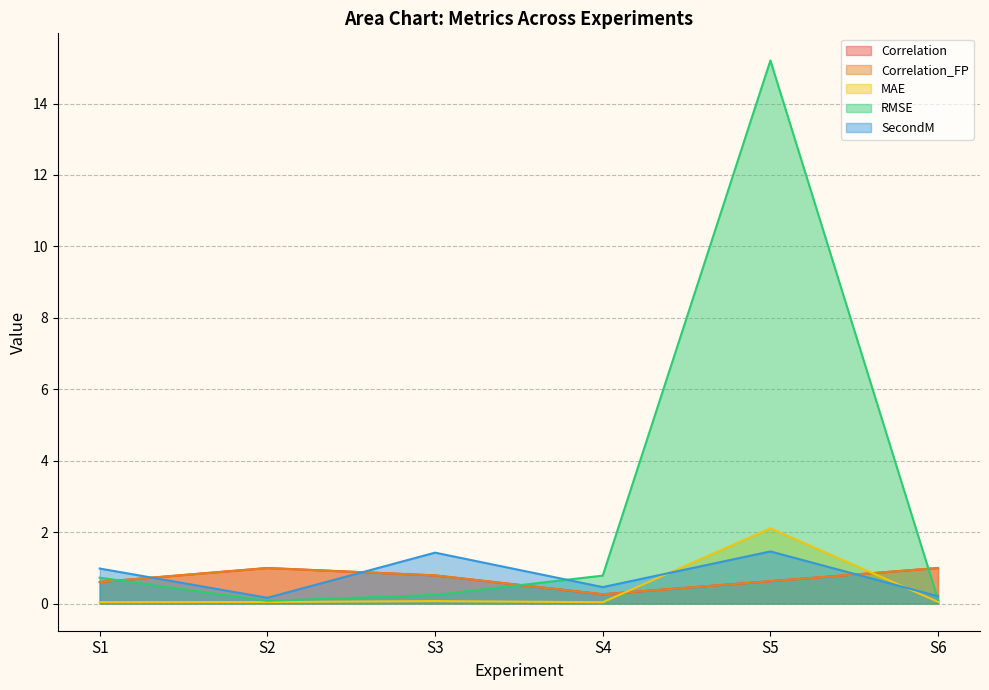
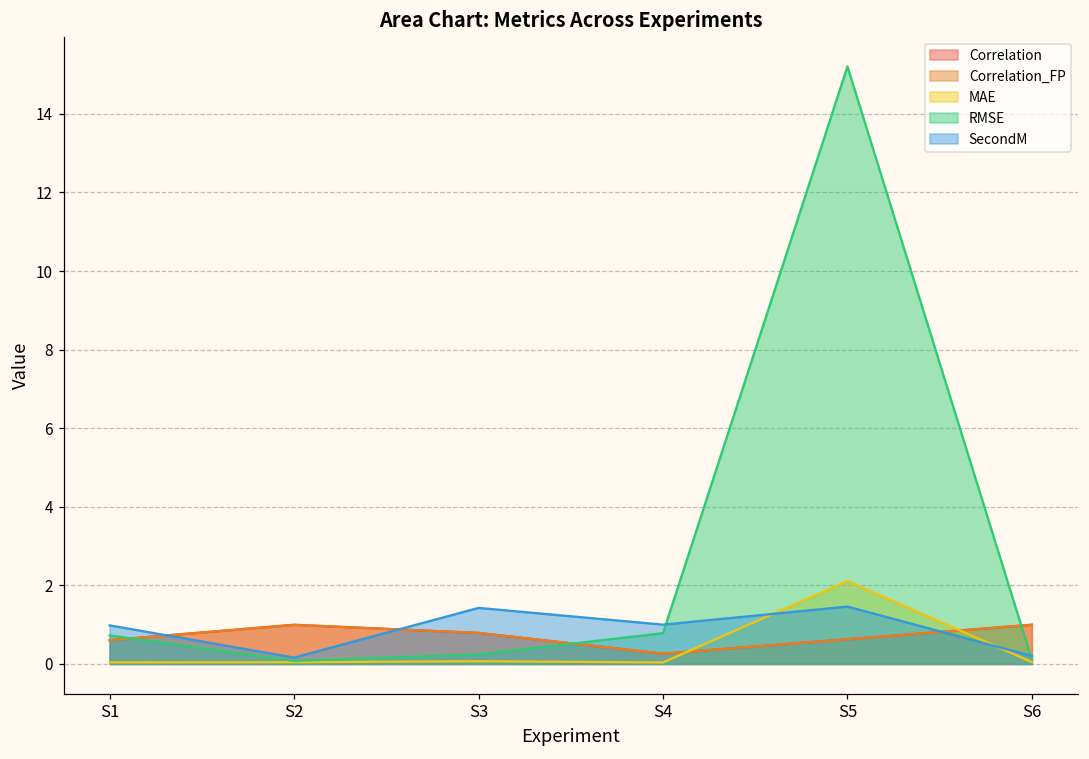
  {
    "RMSE": {
      "S1": 0.7,
      "S3": 0.2,
      "S4": 0.8,
      "S5": 15.2
    },
    "SecondM": {
      "S1": 1.0,
      "S2": 0.2,
      "S3": 1.4,
-     "S4": 0.5,
+     "S4": 1.0,
      "S5": 1.5,
      "S6": 0.2
    }
  }
